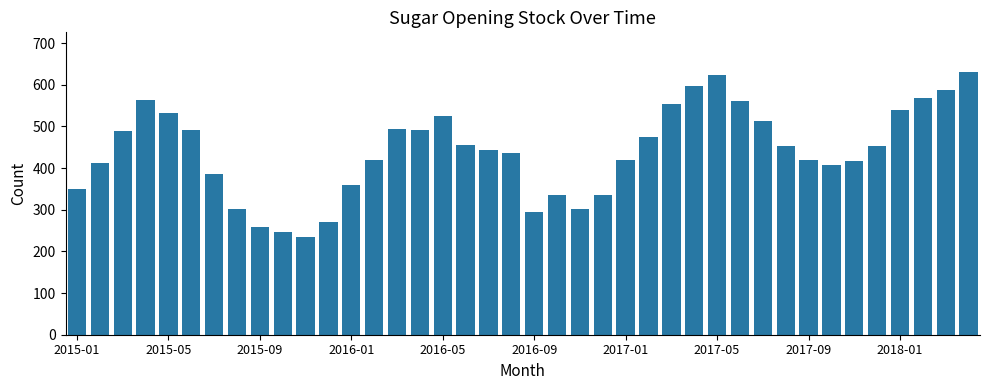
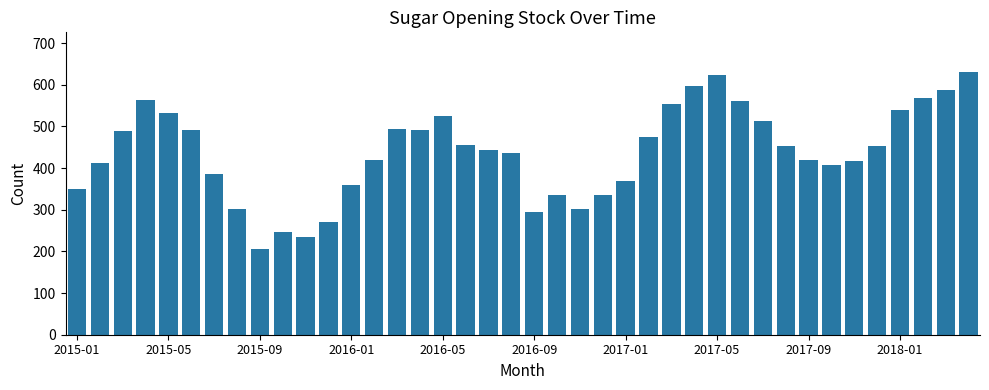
  {
    "2015-01": 350,
    "2015-05": 530,
-   "2015-09": 260,
+   "2015-09": 210,
    "2016-01": 360,
    "2016-05": 520,
    "2016-09": 290,
-   "2017-01": 420,
+   "2017-01": 370,
    "2017-05": 620,
    "2017-09": 420,
    "2018-01": 540
  }
